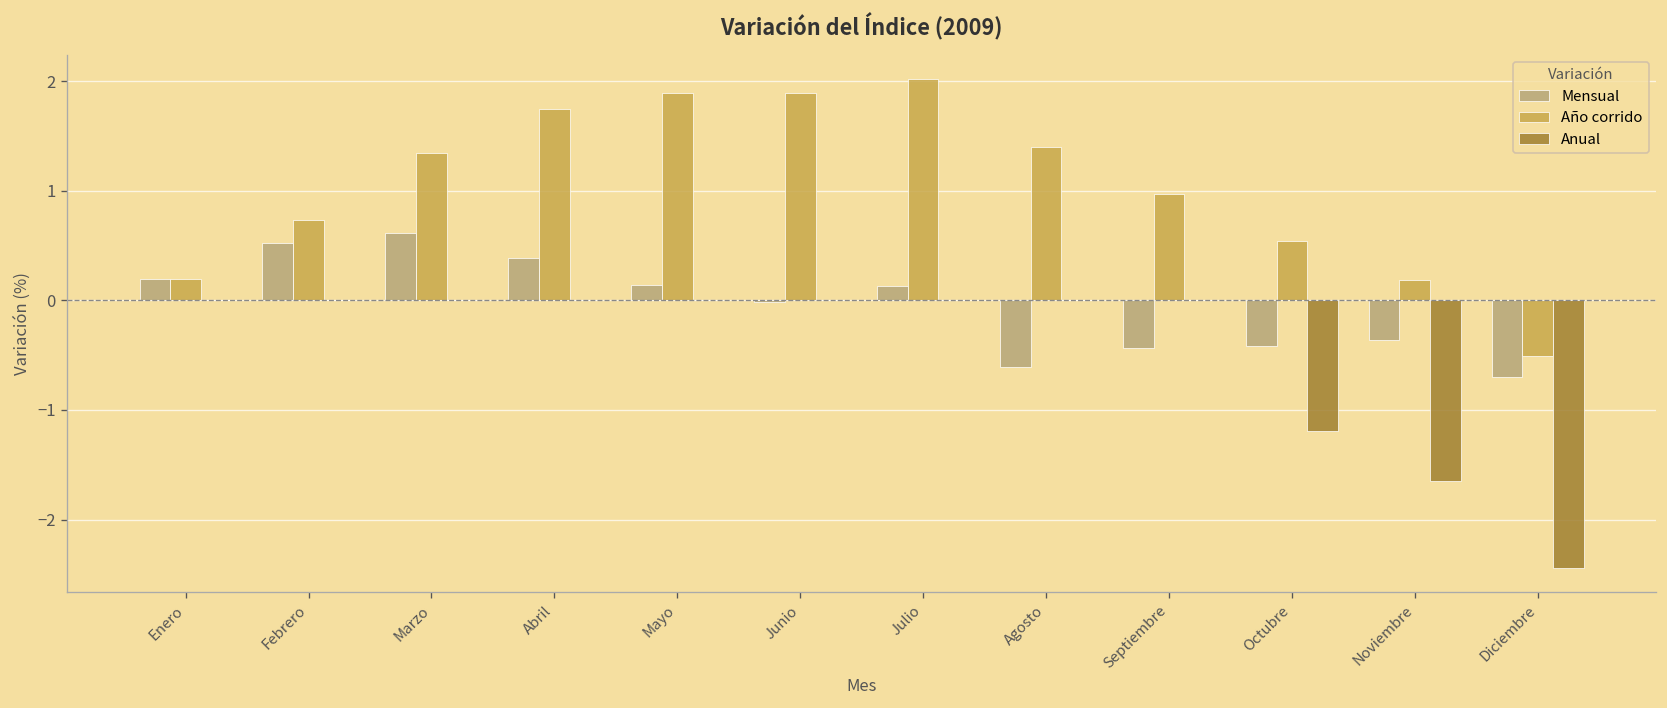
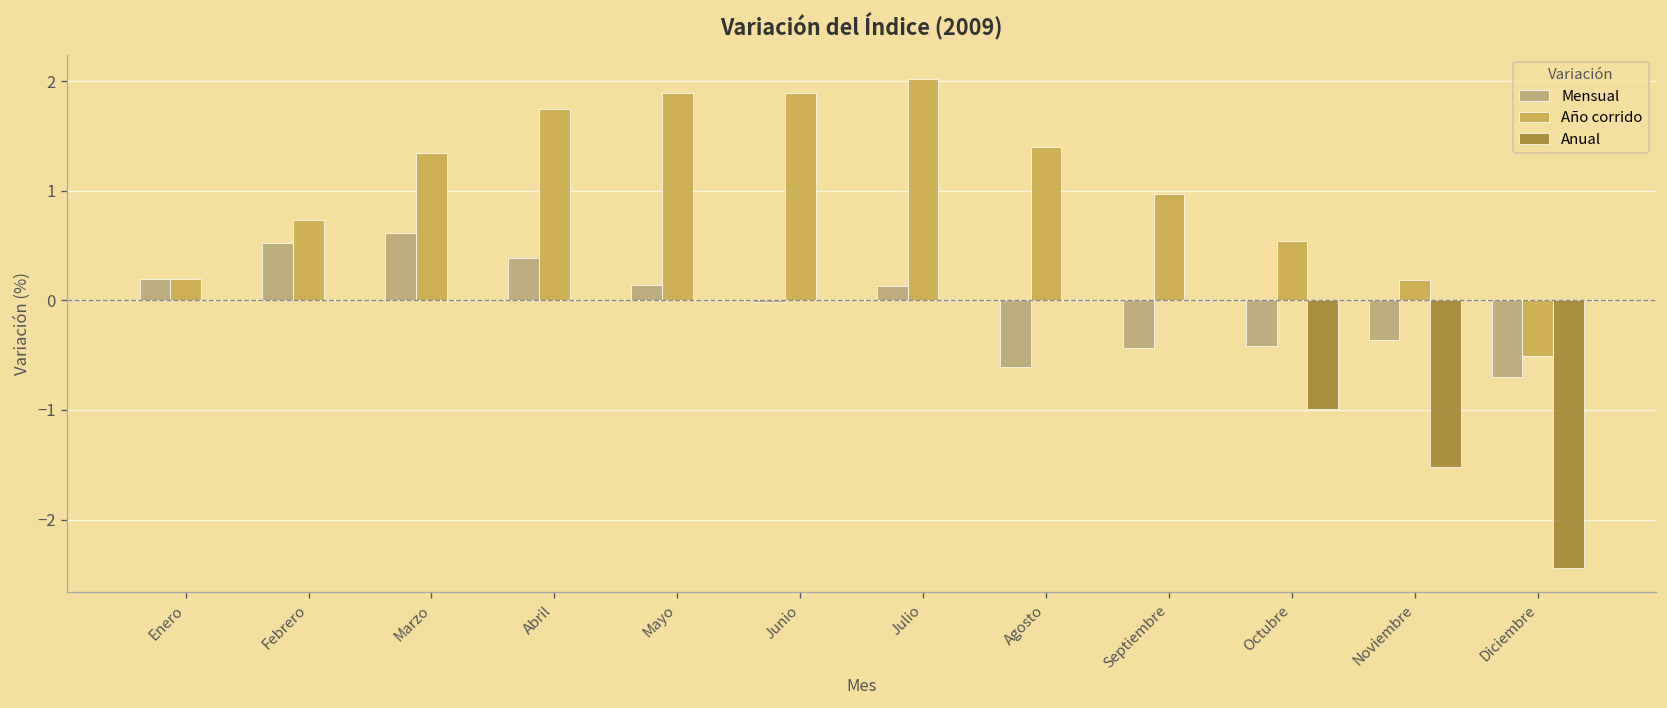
  {
    "Anual": {
      "Enero": 0.0,
      "Febrero": 0.0,
      "Marzo": 0.0,
      "Abril": 0.0,
      "Mayo": 0.0,
      "Junio": 0.0,
      "Julio": 0.0,
      "Agosto": 0.0,
      "Septiembre": 0.0,
-     "Octubre": -1.2,
-     "Noviembre": -1.7,
+     "Octubre": -1.0,
+     "Noviembre": -1.5,
      "Diciembre": -2.4
    }
  }
